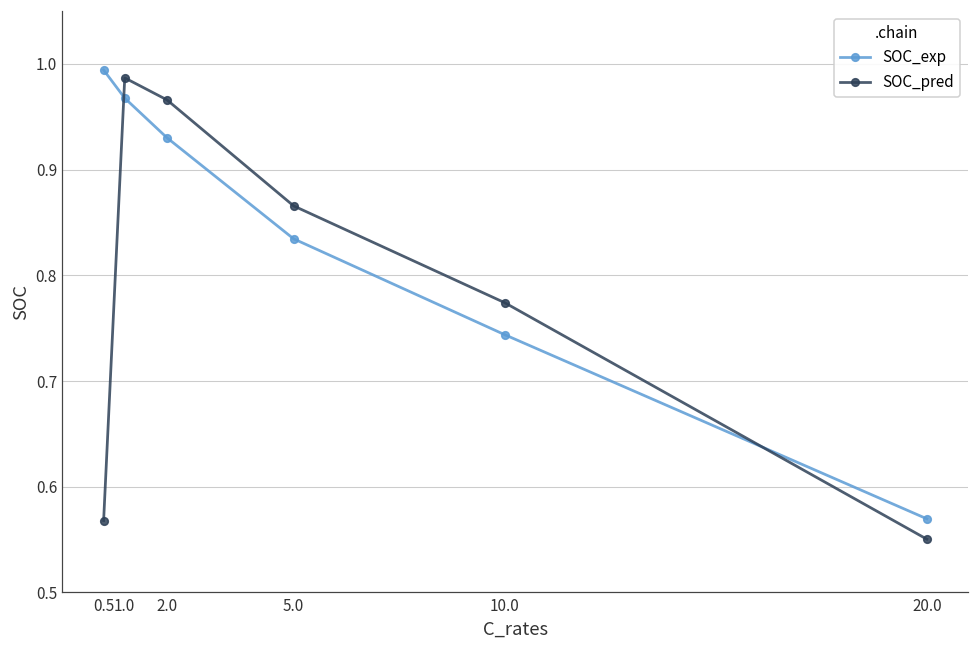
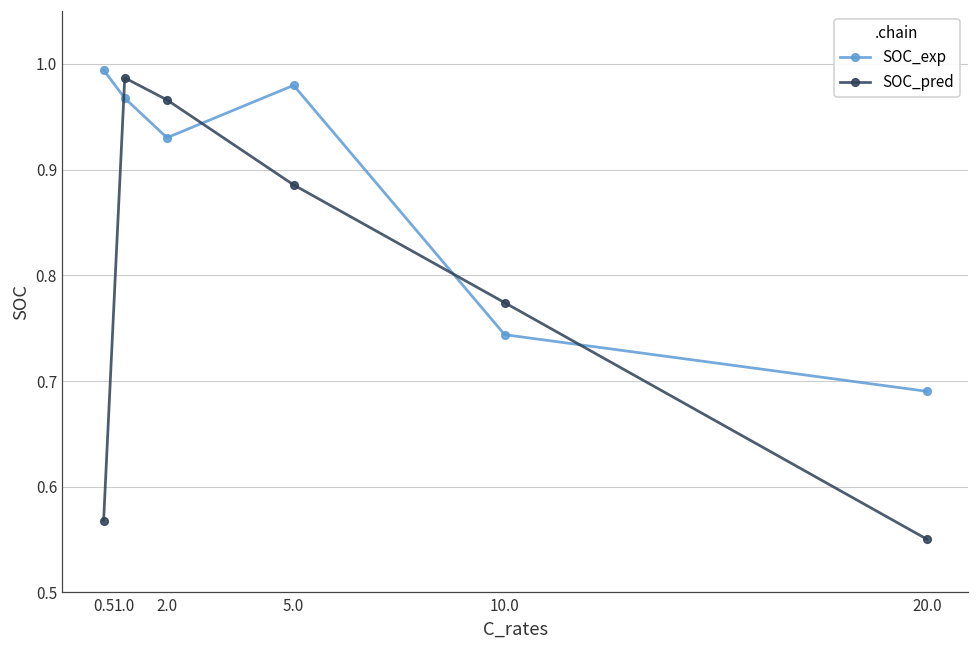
  {
    "SOC_exp": {
      "0.5": 0.99,
      "1.0": 0.97,
      "2.0": 0.93,
-     "5.0": 0.83,
+     "5.0": 0.98,
      "10.0": 0.74,
-     "20.0": 0.57
+     "20.0": 0.69
    },
    "SOC_pred": {
      "0.5": 0.57,
      "1.0": 0.99,
      "2.0": 0.97,
-     "5.0": 0.87,
+     "5.0": 0.89,
      "10.0": 0.77,
      "20.0": 0.55
    }
  }
